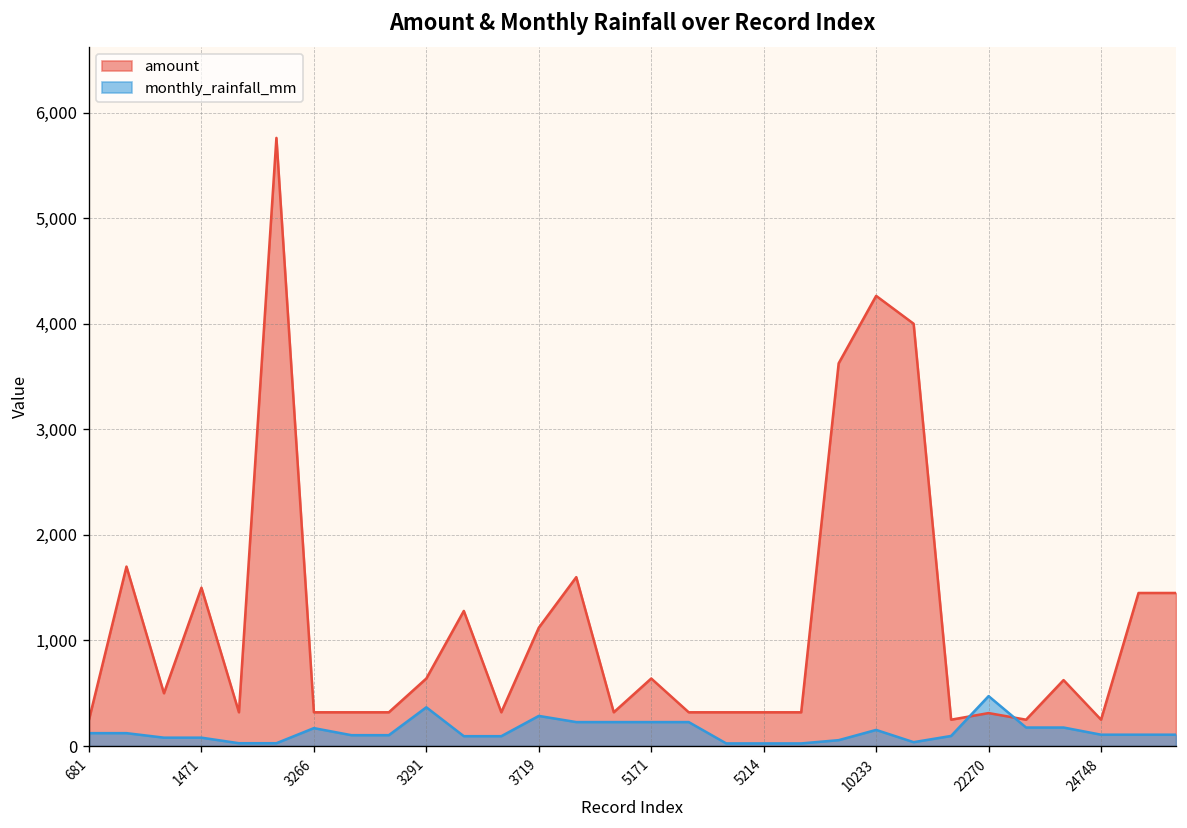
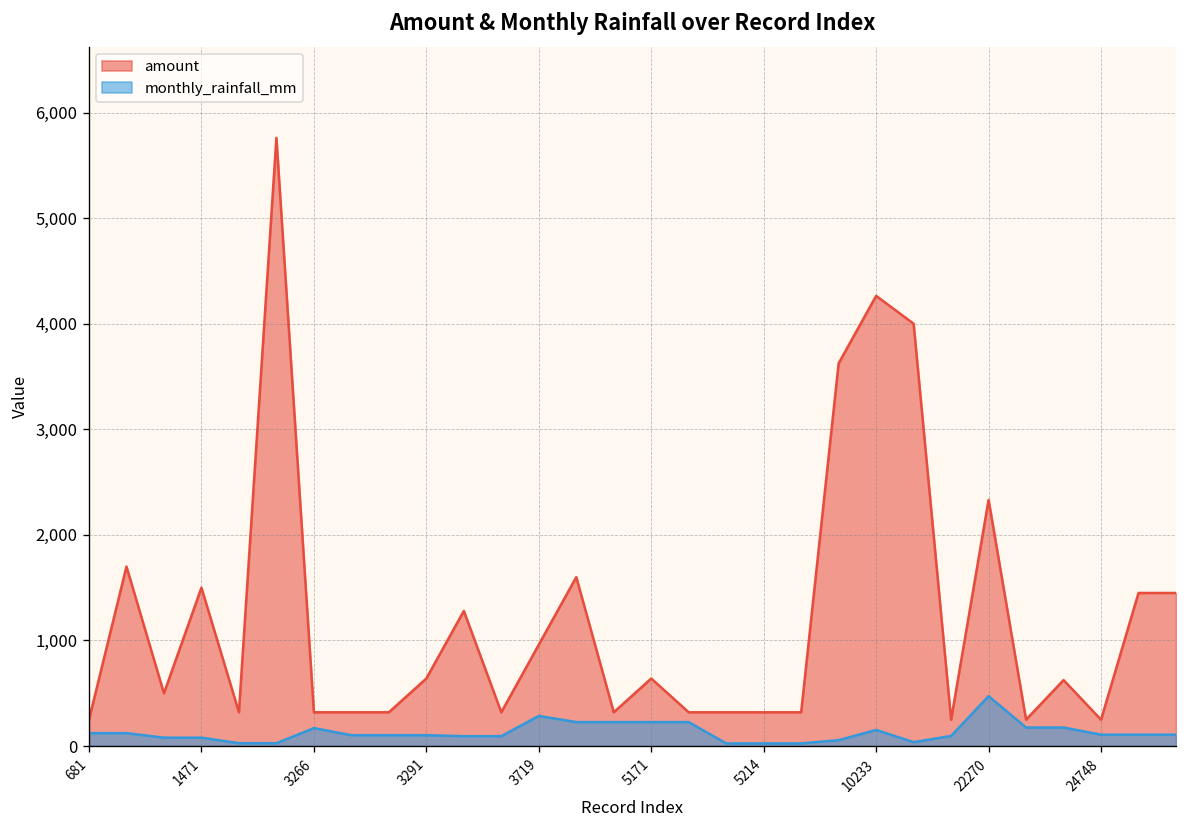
  {
    "amount": {
      "681": "300",
      "1471": "1,500",
      "3266": "300",
      "3291": "600",
-     "3719": "1,100",
+     "3719": "1,000",
      "5171": "600",
      "5214": "300",
      "10233": "4,300",
-     "22270": "300",
+     "22270": "2,300",
      "24748": "300"
    },
    "monthly_rainfall_mm": {
      "681": "100",
      "1471": "100",
      "3266": "200",
-     "3291": "400",
+     "3291": "100",
      "3719": "300",
      "5171": "200",
      "5214": "0",
      "10233": "200",
      "22270": "500",
      "24748": "100"
    }
  }
